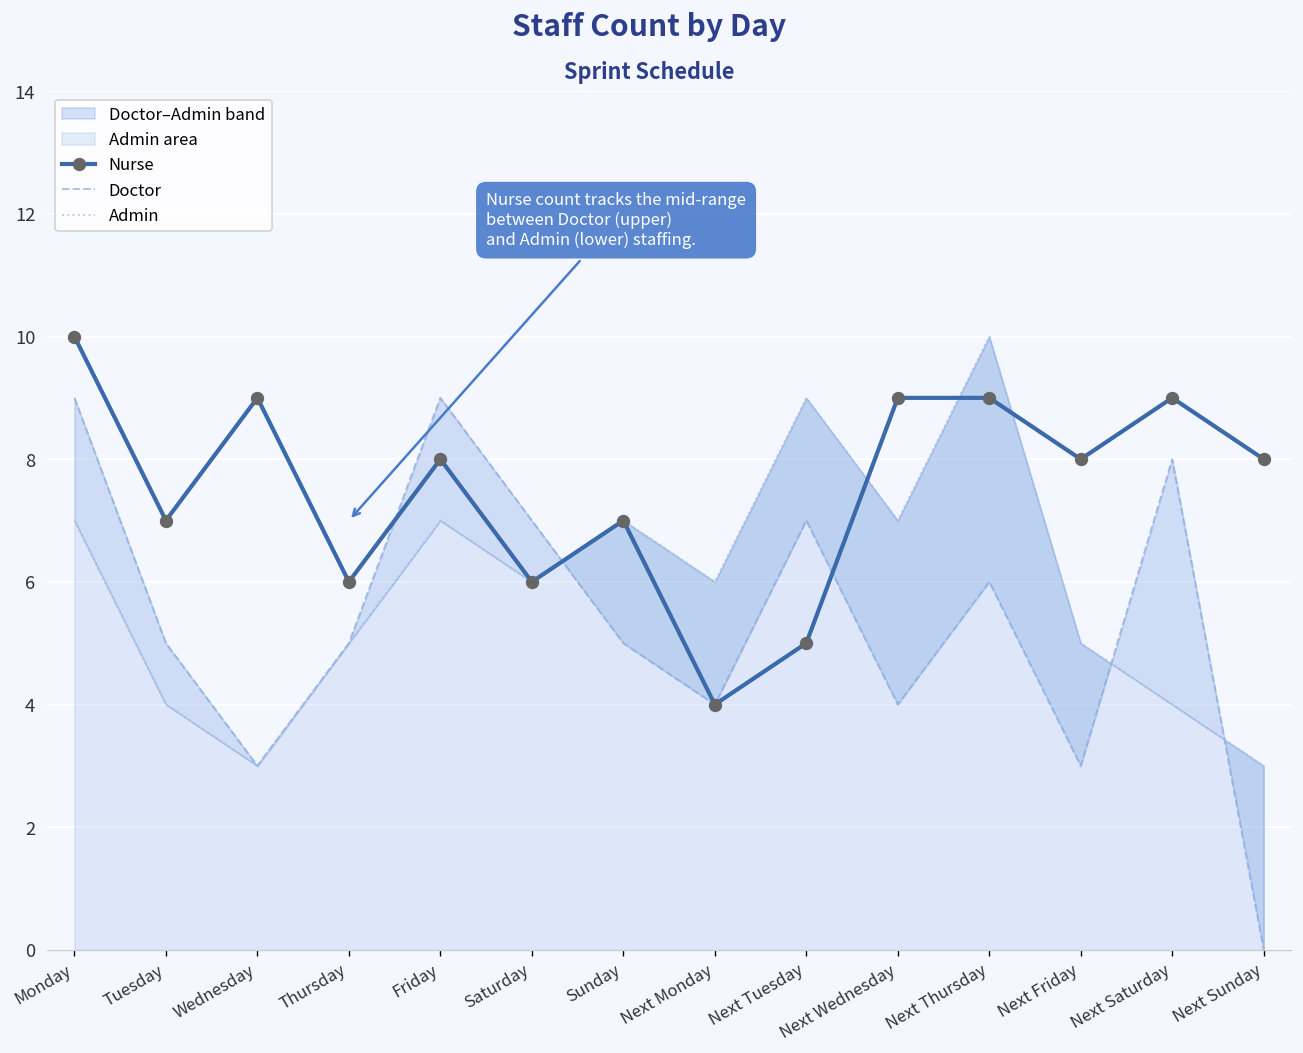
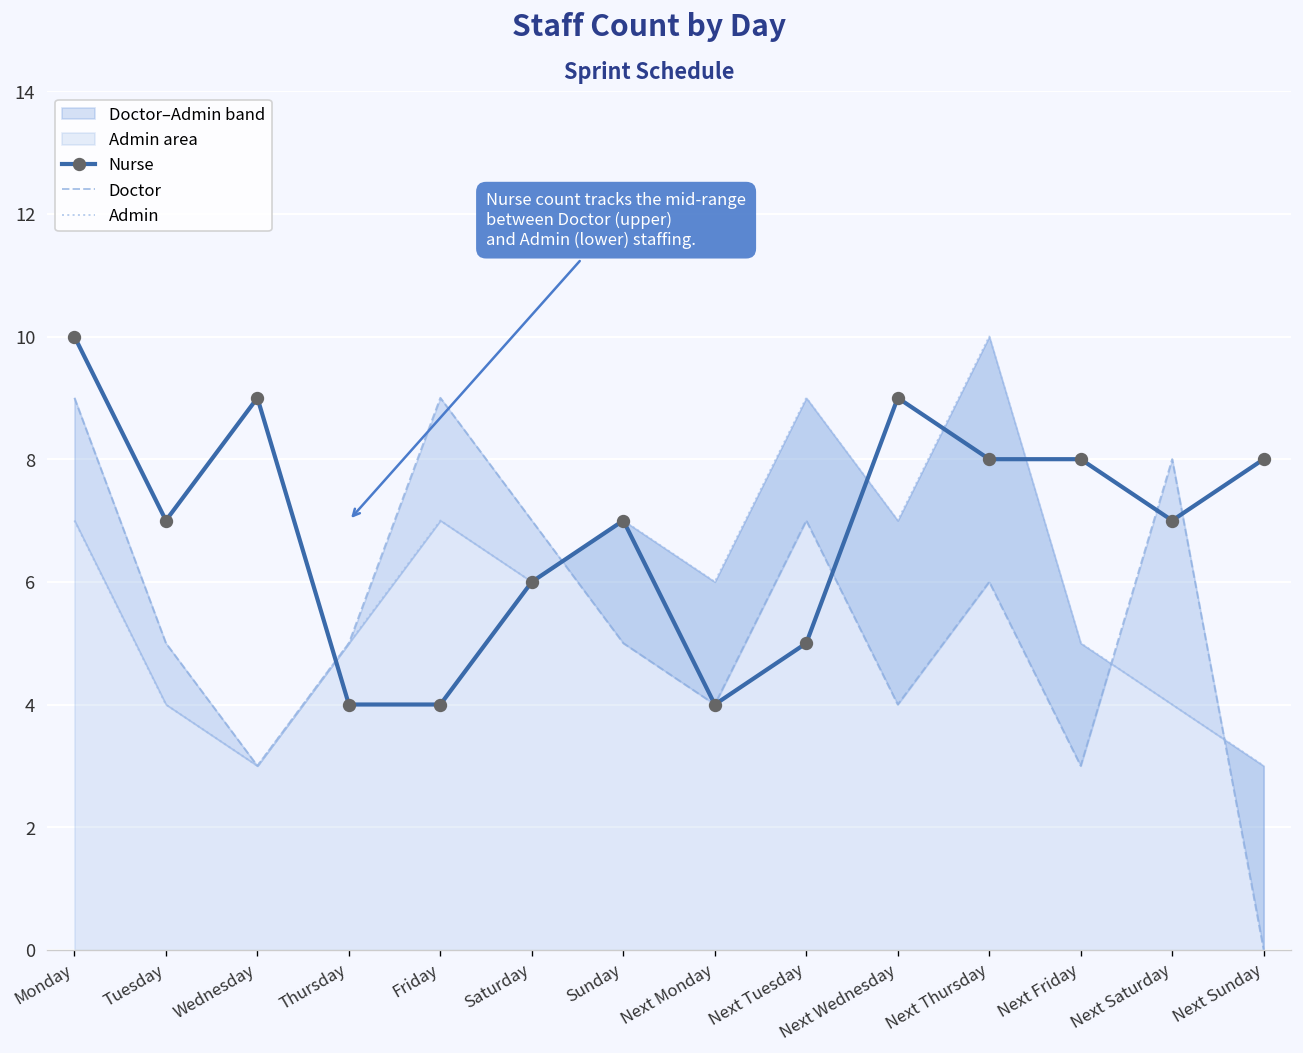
  {
    "Nurse": {
      "Monday": 10,
      "Tuesday": 7,
      "Wednesday": 9,
-     "Thursday": 6,
-     "Friday": 8,
+     "Thursday": 4,
+     "Friday": 4,
      "Next Tuesday": 5,
      "Next Wednesday": 9,
-     "Next Thursday": 9,
+     "Next Thursday": 8,
      "Next Friday": 8,
-     "Next Saturday": 9,
+     "Next Saturday": 7,
      "Next Sunday": 8
    }
  }
